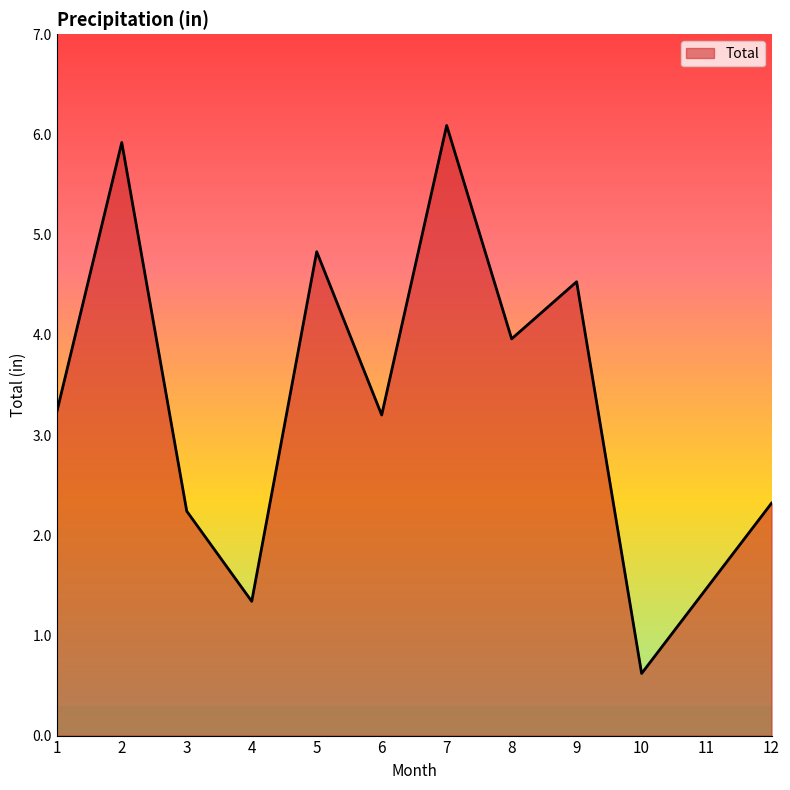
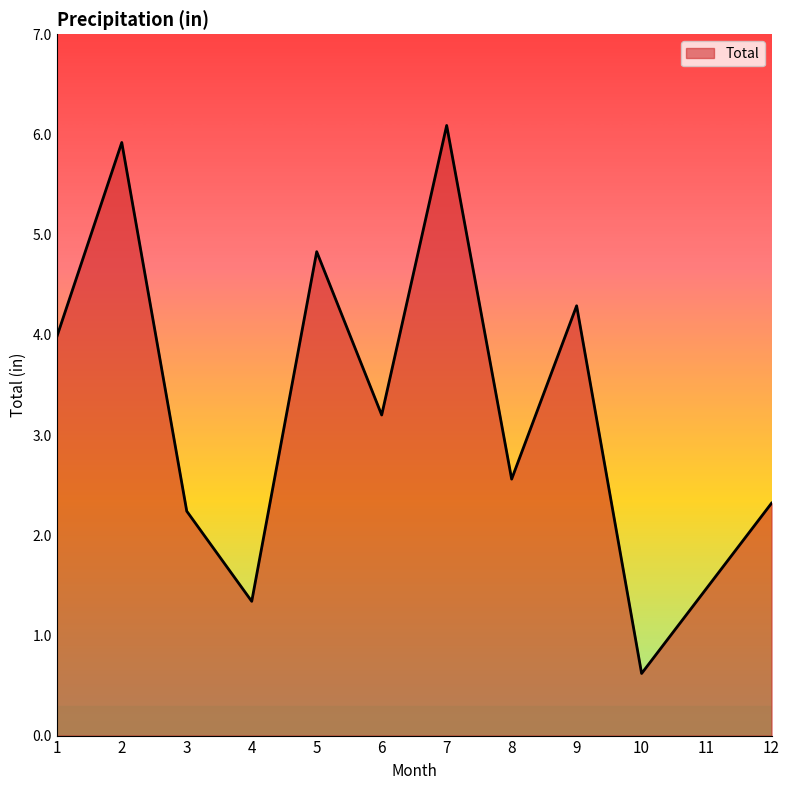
  {
-   "1": 3.23,
+   "1": 3.98,
    "2": 5.92,
    "3": 2.24,
    "4": 1.34,
    "5": 4.83,
    "6": 3.20,
    "7": 6.09,
-   "8": 3.96,
-   "9": 4.53,
+   "8": 2.56,
+   "9": 4.29,
    "10": 0.62,
    "11": 1.47,
    "12": 2.32
  }
